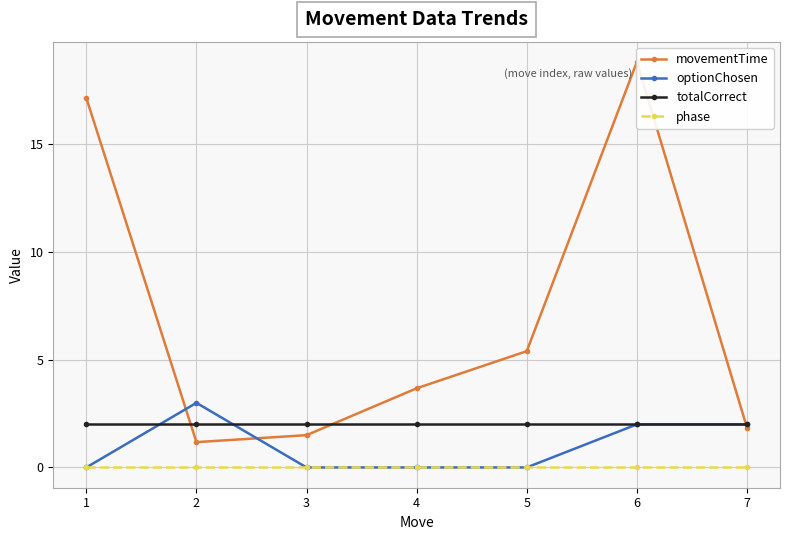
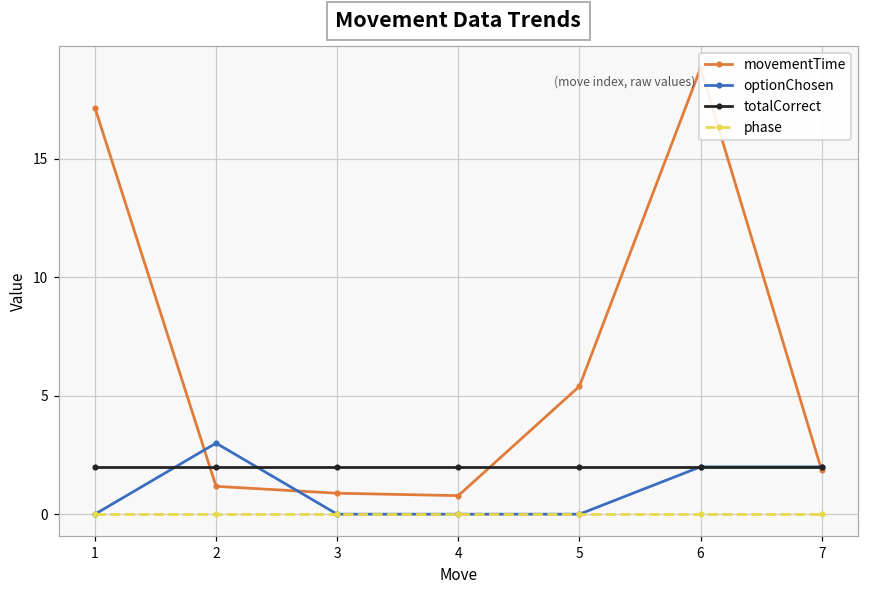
  {
    "movementTime": {
      "1": 17.2,
      "2": 1.2,
-     "3": 1.5,
-     "4": 3.7,
+     "3": 0.9,
+     "4": 0.8,
      "5": 5.4,
      "7": 1.8
    },
    "optionChosen": {
      "2": 3.0
    },
    "totalCorrect": {
      "1": 2.0,
      "2": 2.0,
      "3": 2.0,
      "4": 2.0,
      "5": 2.0
    },
    "phase": {
      "2": 0.0,
      "6": 0.0,
      "7": 0.0
    }
  }
